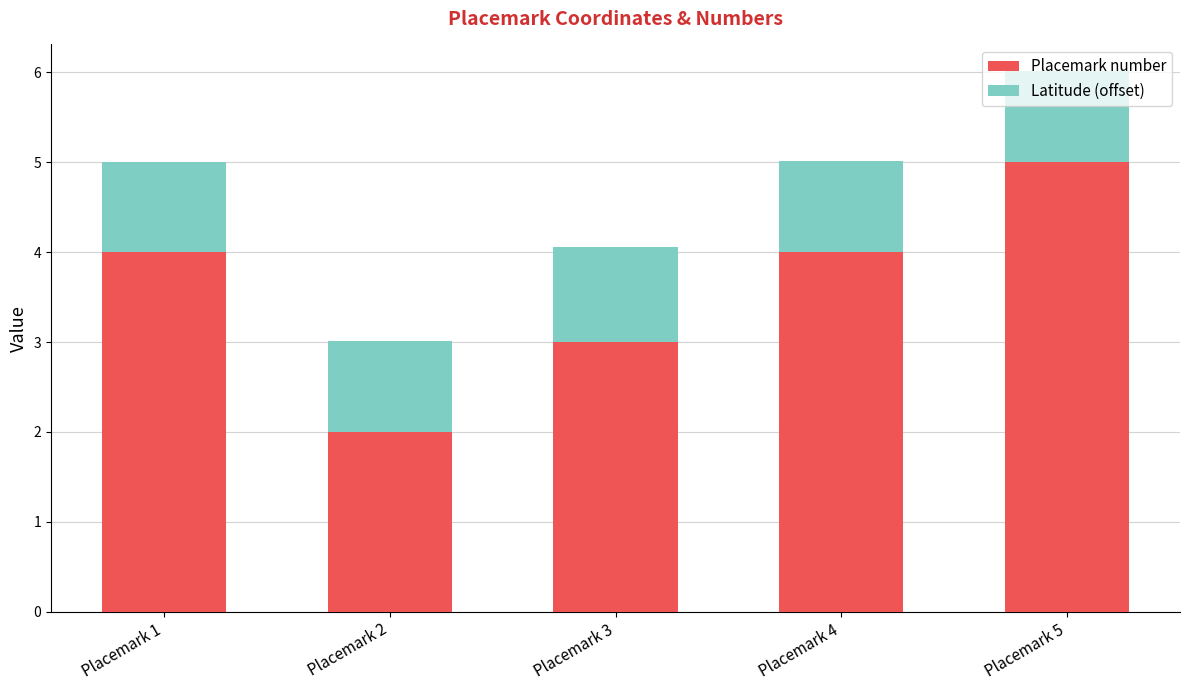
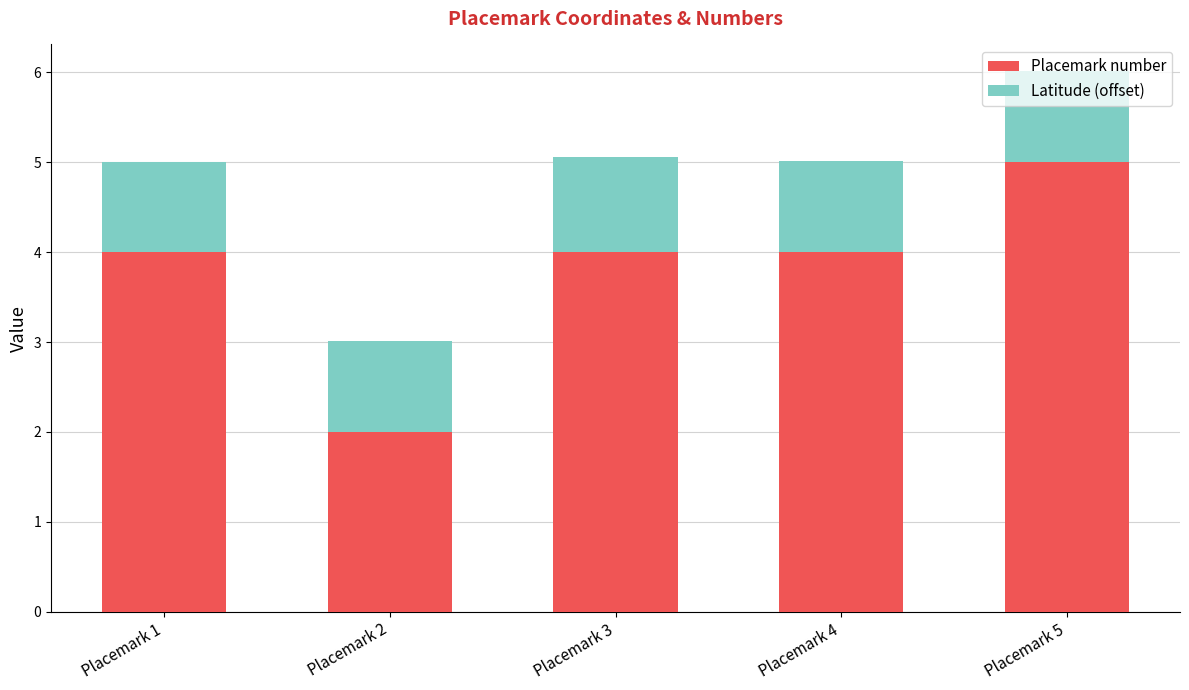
  {
    "Placemark number": {
      "Placemark 1": 4,
      "Placemark 2": 2,
-     "Placemark 3": 3,
+     "Placemark 3": 4,
      "Placemark 4": 4,
      "Placemark 5": 5
    },
    "Latitude (offset)": {
      "Placemark 1": 1,
      "Placemark 2": 1,
      "Placemark 3": 1.1,
      "Placemark 4": 1
    }
  }
